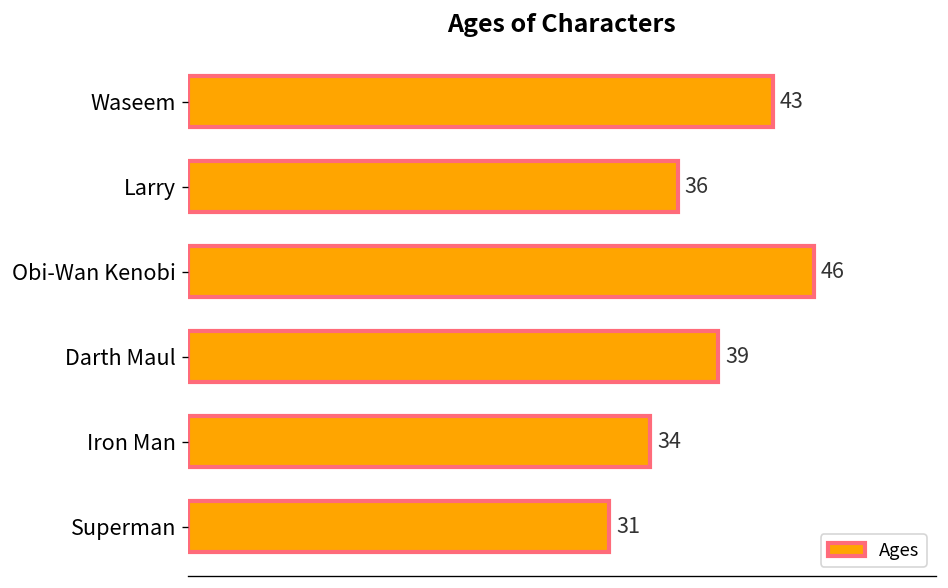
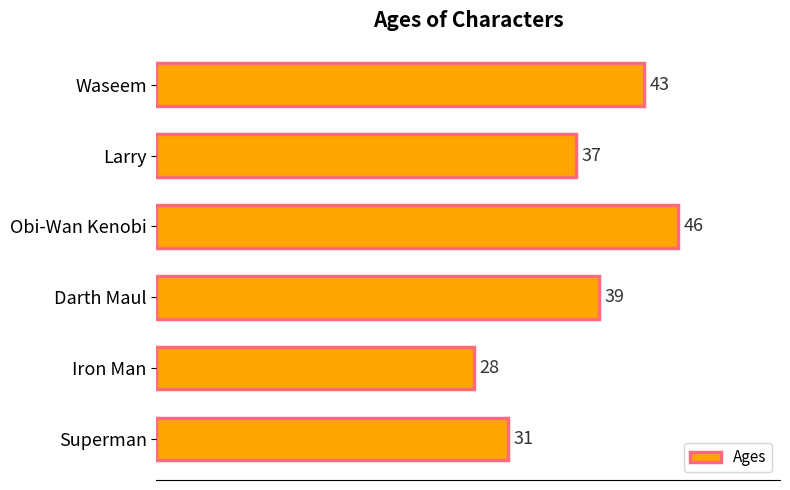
  {
    "Waseem": 43,
-   "Larry": 36,
+   "Larry": 37,
    "Obi-Wan Kenobi": 46,
    "Darth Maul": 39,
-   "Iron Man": 34,
+   "Iron Man": 28,
    "Superman": 31
  }
